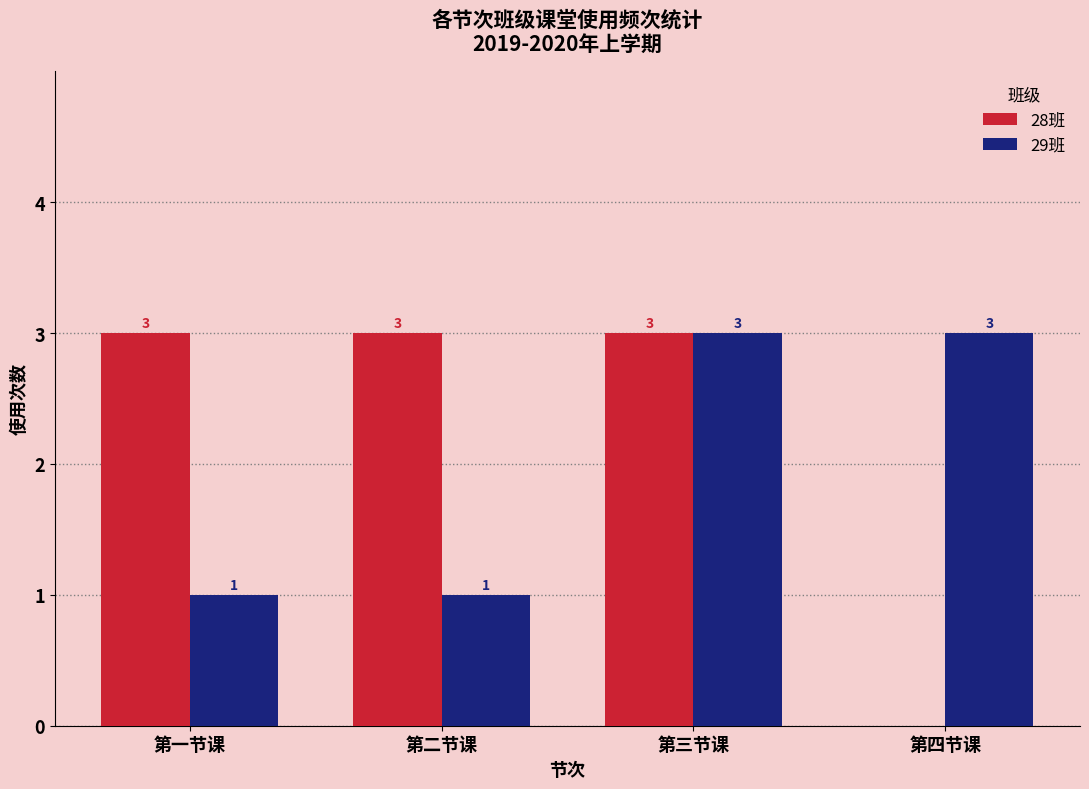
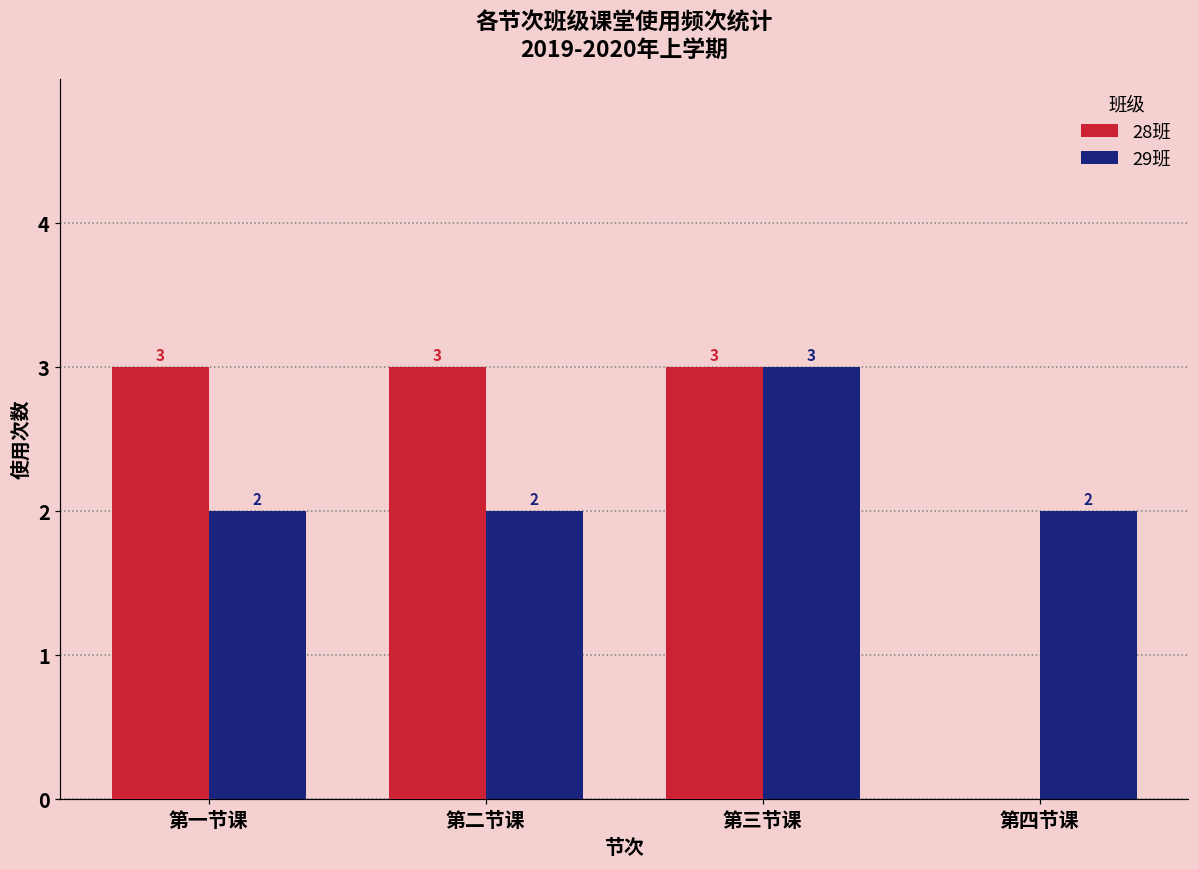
  {
    "28班": {
      "第一节课": 3,
      "第二节课": 3,
      "第三节课": 3
    },
    "29班": {
-     "第一节课": 1,
-     "第二节课": 1,
+     "第一节课": 2,
+     "第二节课": 2,
      "第三节课": 3,
-     "第四节课": 3
+     "第四节课": 2
    }
  }
